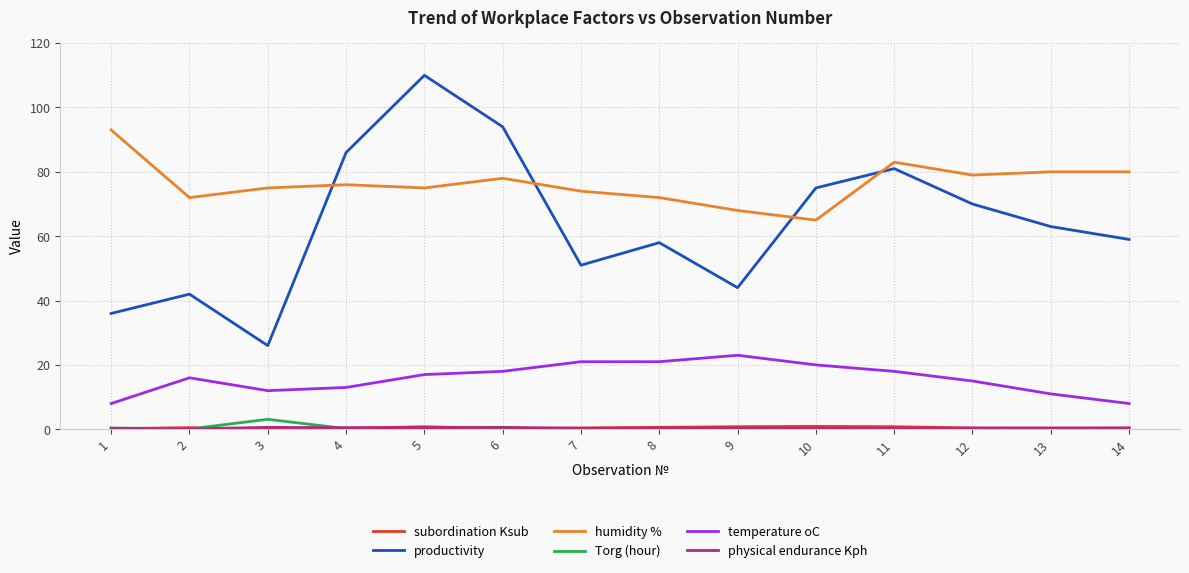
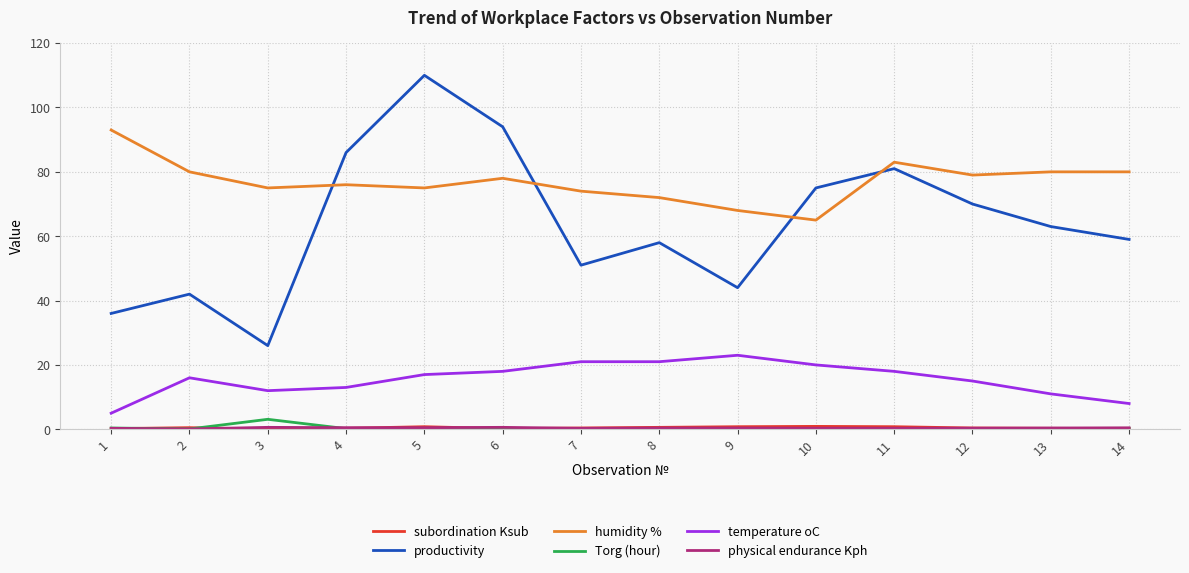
  {
    "productivity": {
      "1": 36,
      "2": 42,
      "3": 26,
      "4": 86,
      "5": 110,
      "6": 94,
      "7": 51,
      "8": 58,
      "9": 44,
      "10": 75,
      "11": 81,
      "12": 70,
      "13": 63,
      "14": 59
    },
    "humidity %": {
      "1": 93,
-     "2": 72,
+     "2": 80,
      "3": 75,
      "4": 76,
      "5": 75,
      "6": 78,
      "7": 74,
      "8": 72,
      "9": 68,
      "10": 65,
      "11": 83,
      "12": 79,
      "13": 80,
      "14": 80
    },
    "Torg (hour)": {
      "3": 3
    },
    "temperature oC": {
-     "1": 8,
+     "1": 5,
      "2": 16,
      "3": 12,
      "4": 13,
      "5": 17,
      "6": 18,
      "7": 21,
      "8": 21,
      "9": 23,
      "10": 20,
      "11": 18,
      "12": 15,
      "13": 11,
      "14": 8
    }
  }
